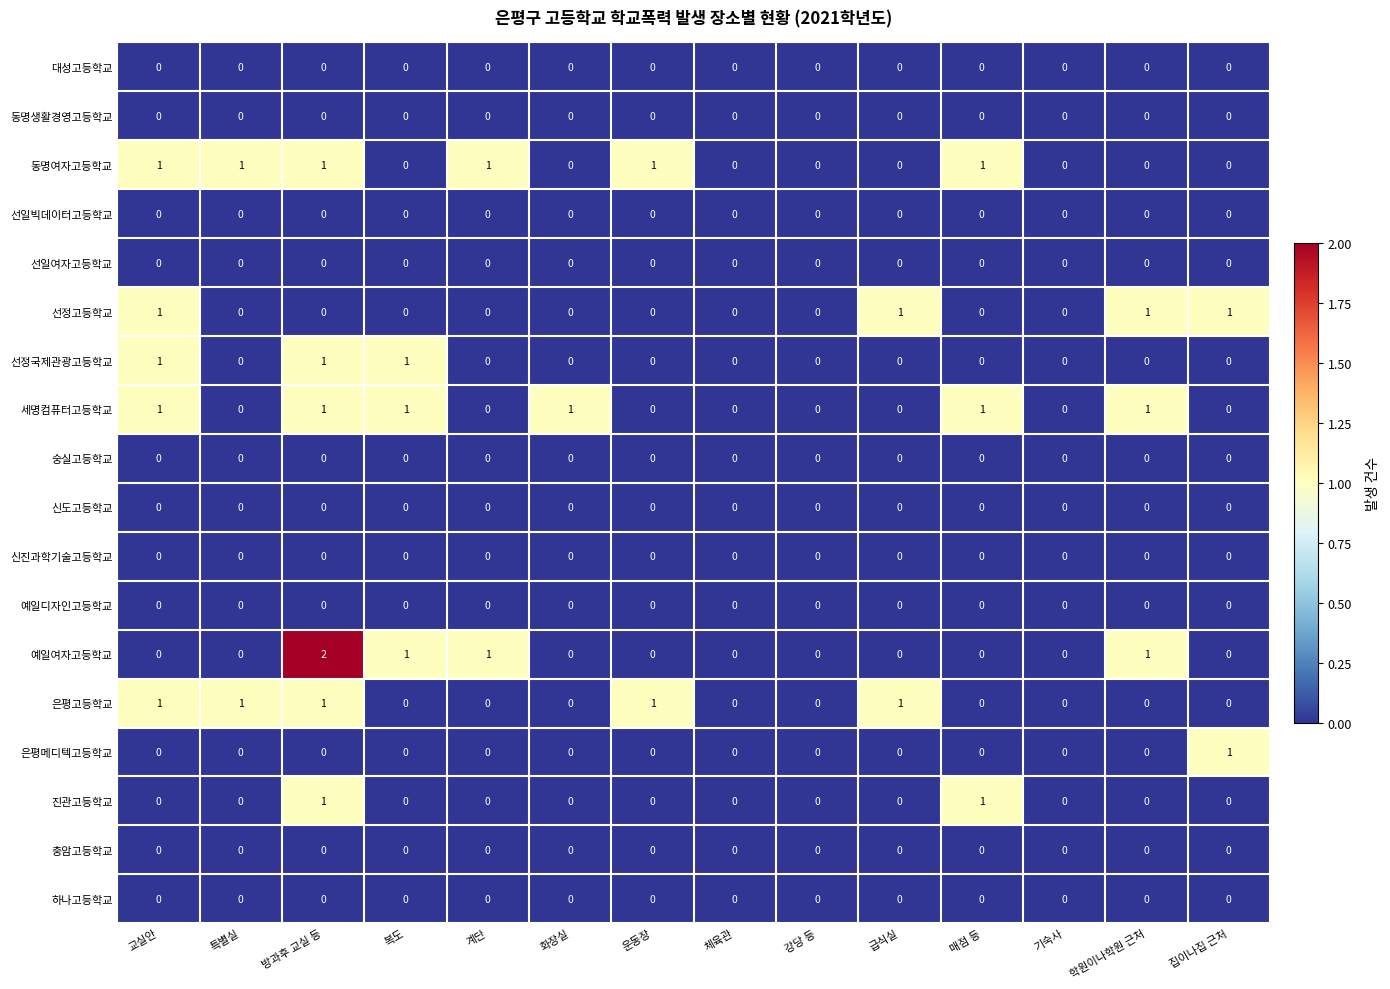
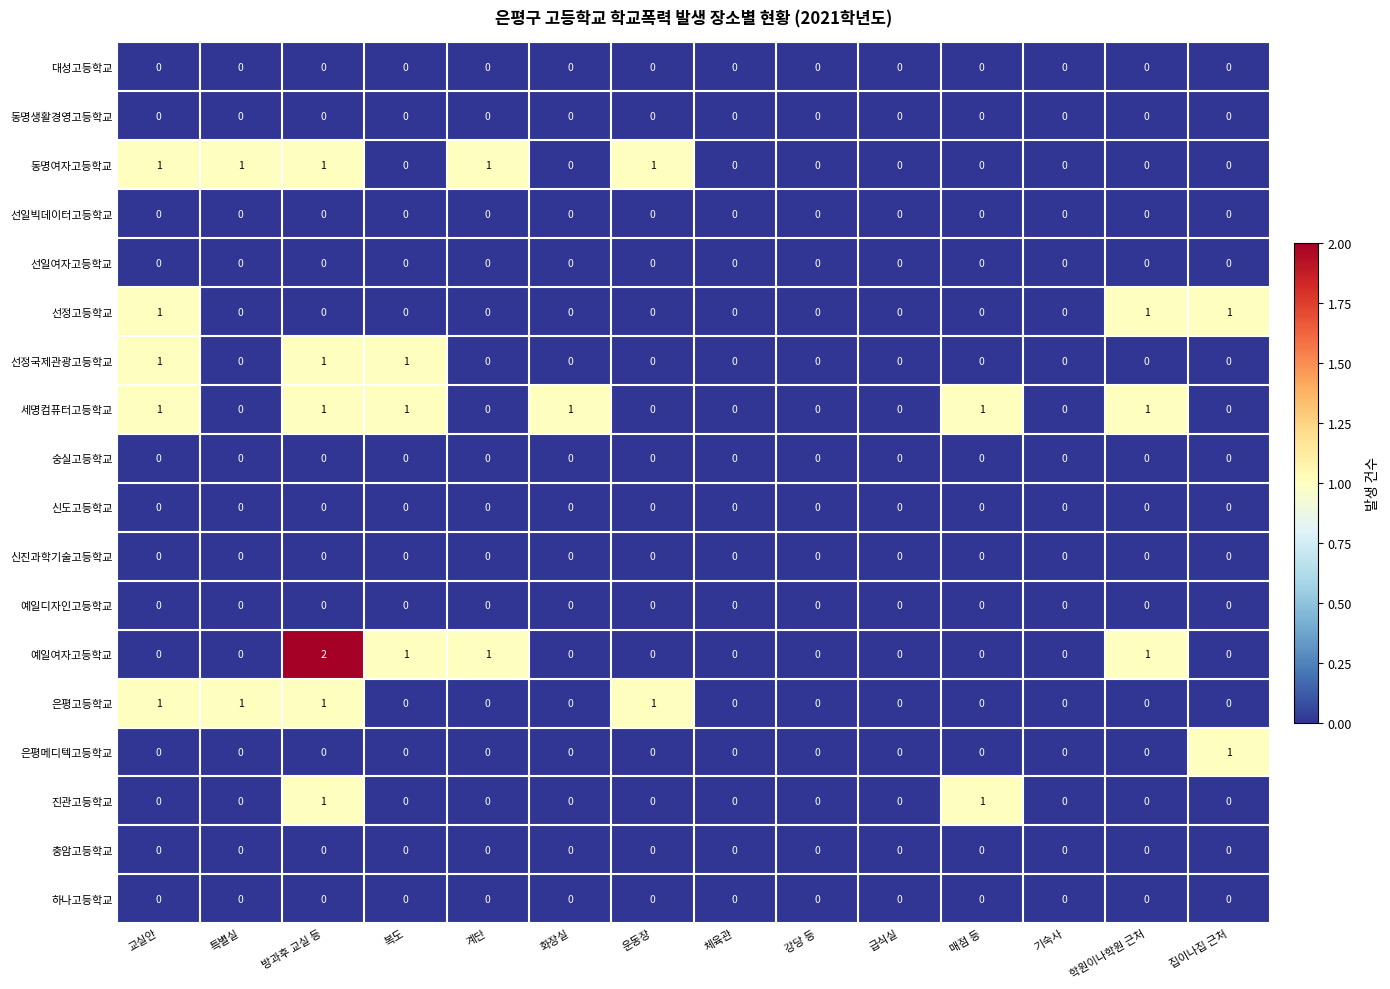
  {
    "동명여자고등학교": {
      "교실안": 1,
      "특별실": 1,
      "방과후 교실 등": 1,
      "복도": 0,
      "계단": 1,
      "화장실": 0,
      "운동장": 1,
      "체육관": 0,
      "강당 등": 0,
      "급식실": 0,
-     "매점 등": 1,
+     "매점 등": 0,
      "기숙사": 0,
      "학원이나학원 근처": 0,
      "집이나집 근처": 0
    },
    "선정고등학교": {
      "교실안": 1,
      "특별실": 0,
      "방과후 교실 등": 0,
      "복도": 0,
      "계단": 0,
      "화장실": 0,
      "운동장": 0,
      "체육관": 0,
      "강당 등": 0,
-     "급식실": 1,
+     "급식실": 0,
      "매점 등": 0,
      "기숙사": 0,
      "학원이나학원 근처": 1,
      "집이나집 근처": 1
    },
    "은평고등학교": {
      "교실안": 1,
      "특별실": 1,
      "방과후 교실 등": 1,
      "복도": 0,
      "계단": 0,
      "화장실": 0,
      "운동장": 1,
      "체육관": 0,
      "강당 등": 0,
-     "급식실": 1,
+     "급식실": 0,
      "매점 등": 0,
      "기숙사": 0,
      "학원이나학원 근처": 0,
      "집이나집 근처": 0
    }
  }
